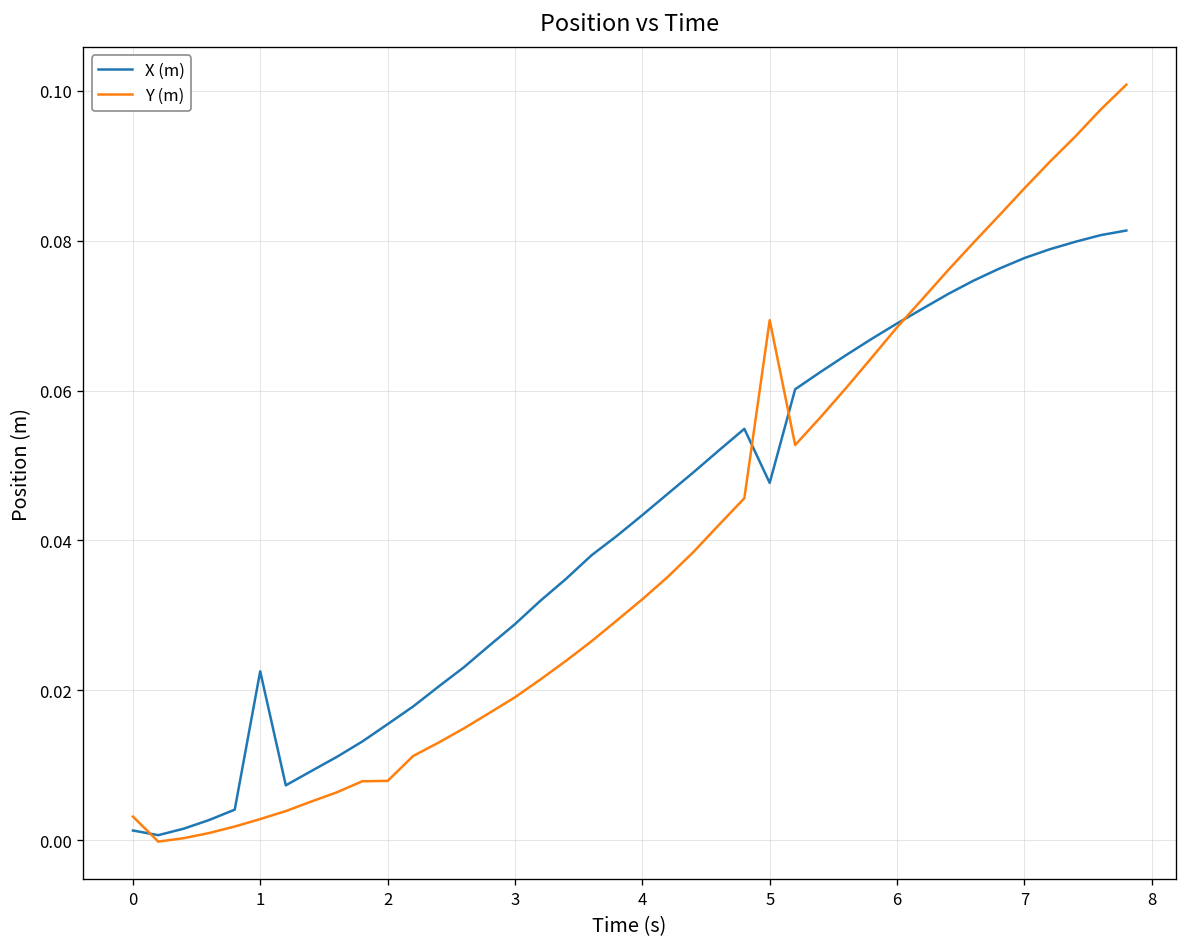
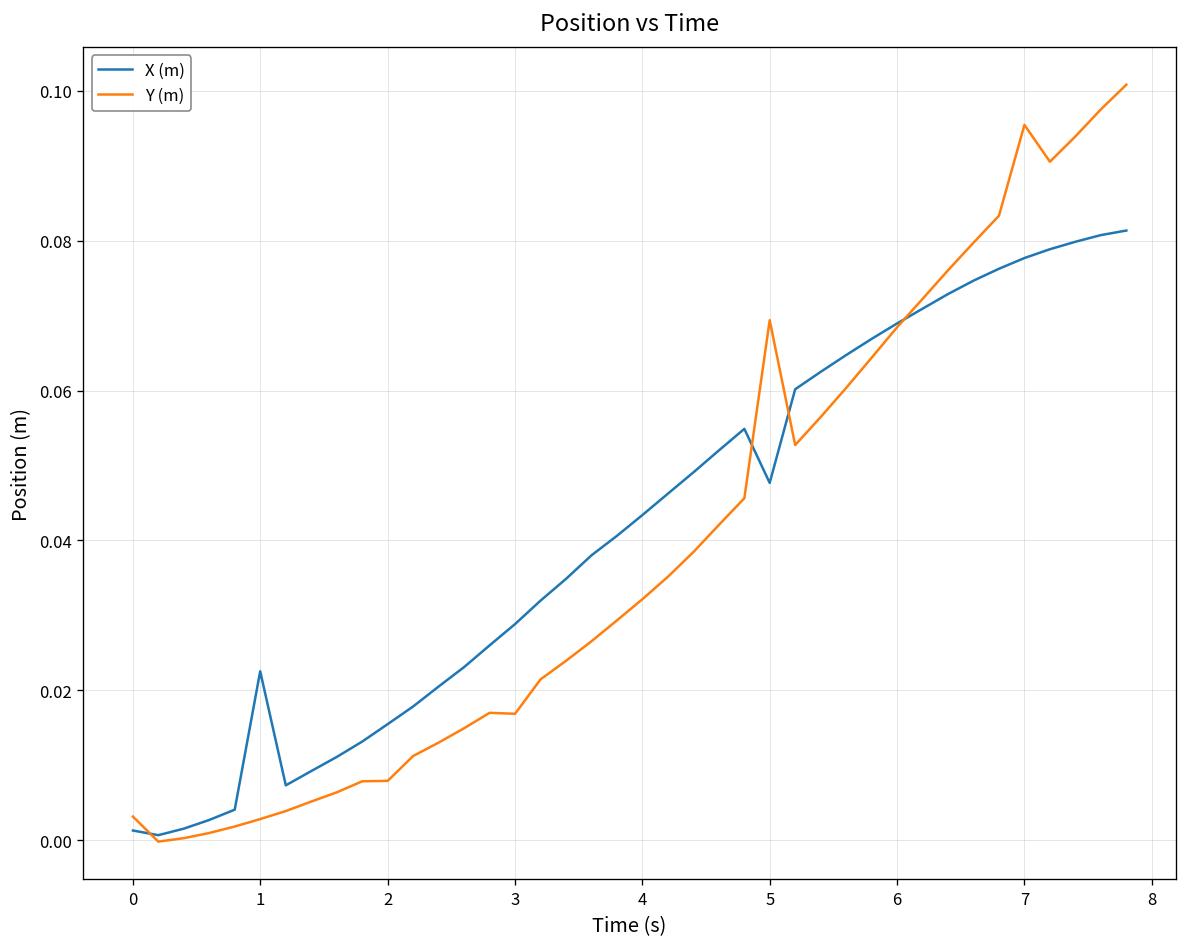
  {
    "X (m)": {
      "0": 0.001,
      "1": 0.023,
      "2": 0.016,
      "3": 0.029,
      "4": 0.043,
      "5": 0.048,
      "6": 0.069,
      "7": 0.078
    },
    "Y (m)": {
      "0": 0.003,
      "1": 0.003,
      "2": 0.008,
-     "3": 0.019,
+     "3": 0.017,
      "4": 0.032,
      "5": 0.069,
      "6": 0.068,
-     "7": 0.087
+     "7": 0.095
    }
  }
